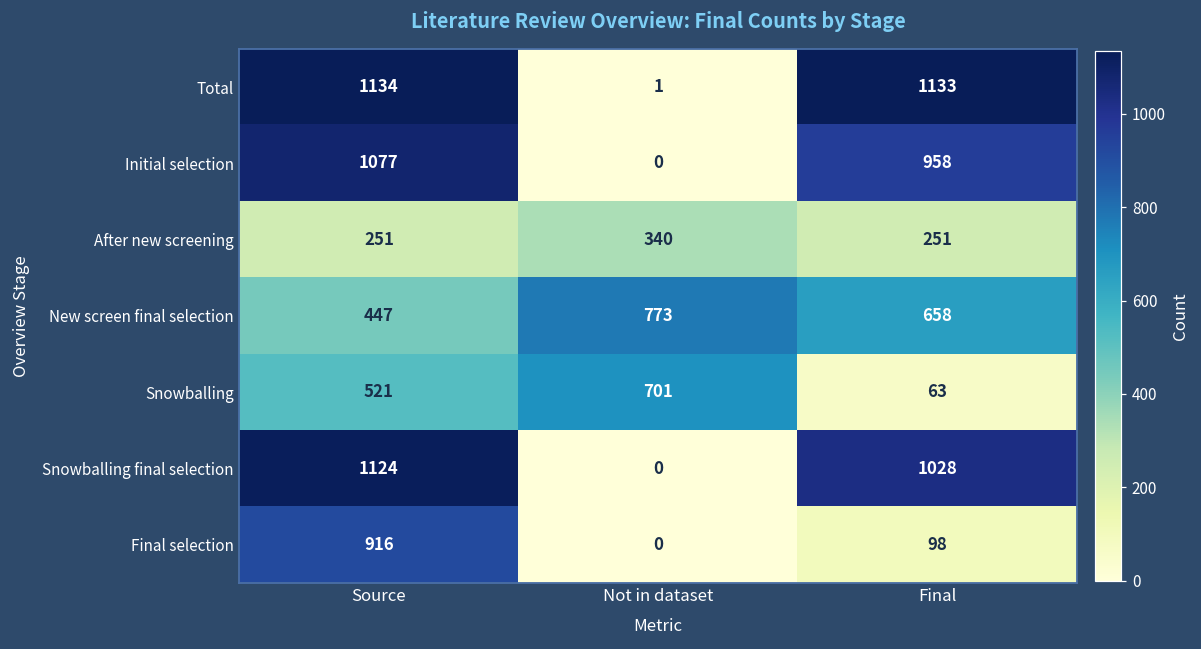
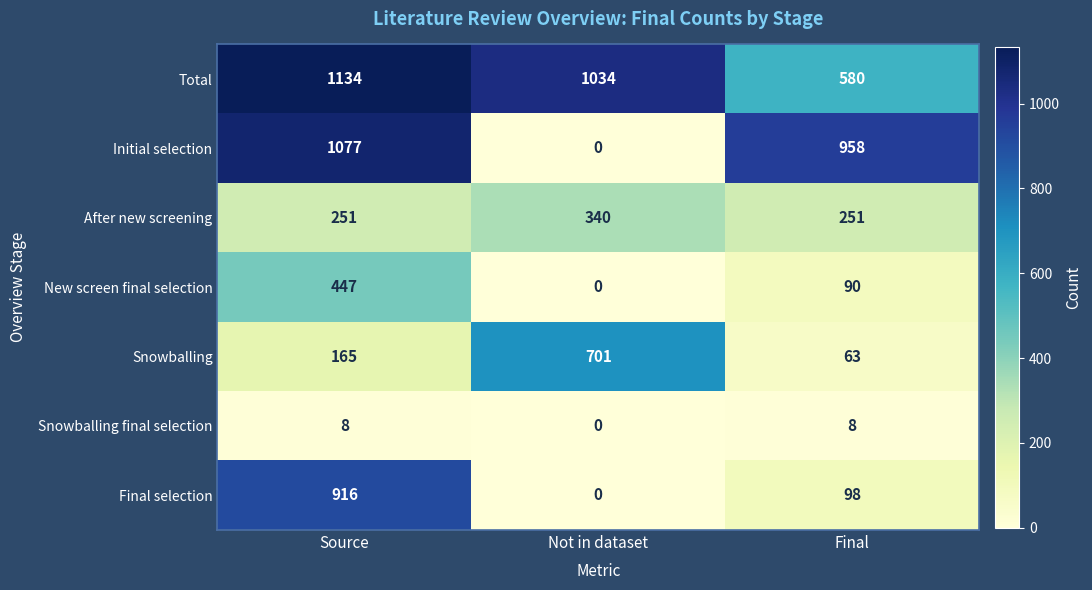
  {
    "Total": {
      "Source": 1134,
-     "Not in dataset": 1,
-     "Final": 1133
+     "Not in dataset": 1034,
+     "Final": 580
    },
    "Initial selection": {
      "Source": 1077,
      "Not in dataset": 0,
      "Final": 958
    },
    "After new screening": {
      "Source": 251,
      "Not in dataset": 340,
      "Final": 251
    },
    "New screen final selection": {
      "Source": 447,
-     "Not in dataset": 773,
-     "Final": 658
+     "Not in dataset": 0,
+     "Final": 90
    },
    "Snowballing": {
-     "Source": 521,
+     "Source": 165,
      "Not in dataset": 701,
      "Final": 63
    },
    "Snowballing final selection": {
-     "Source": 1124,
+     "Source": 8,
      "Not in dataset": 0,
-     "Final": 1028
+     "Final": 8
    },
    "Final selection": {
      "Source": 916,
      "Not in dataset": 0,
      "Final": 98
    }
  }
